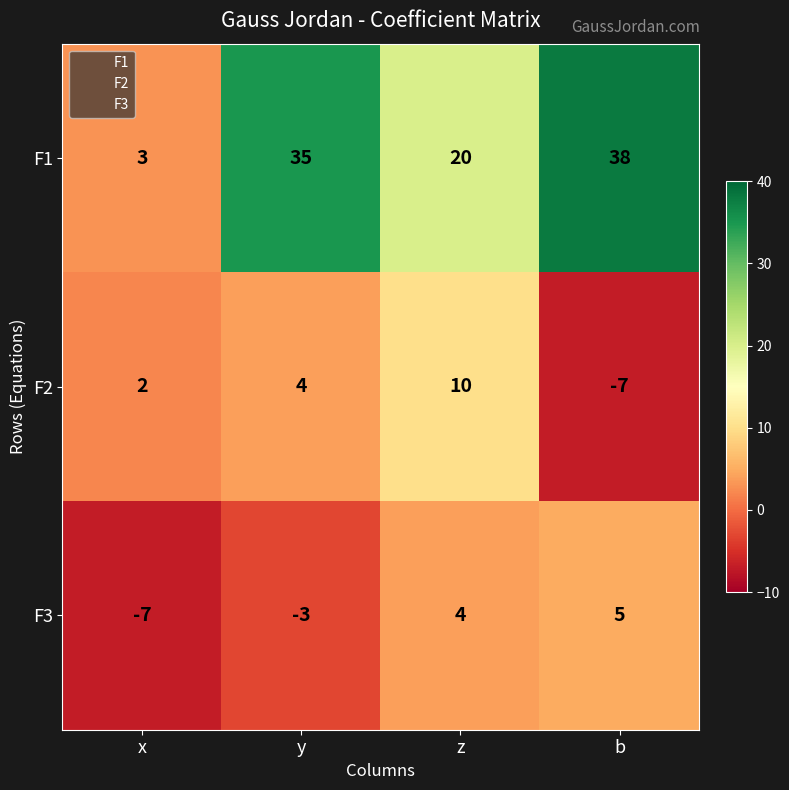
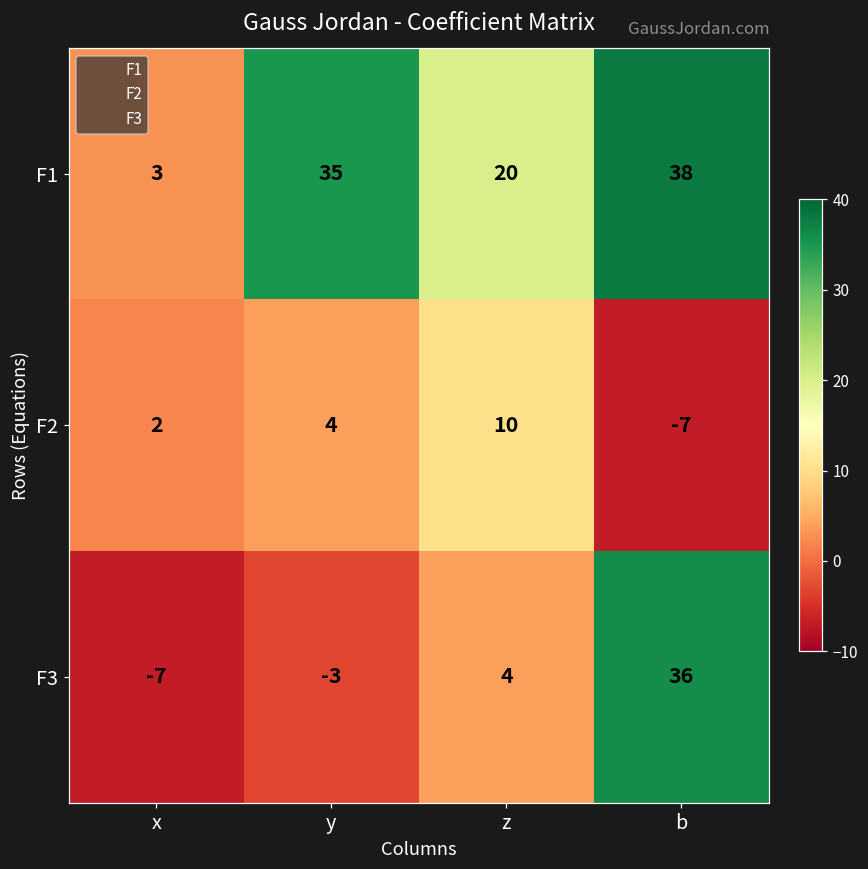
  {
    "F3": {
-     "b": 5
+     "b": 36
    }
  }
